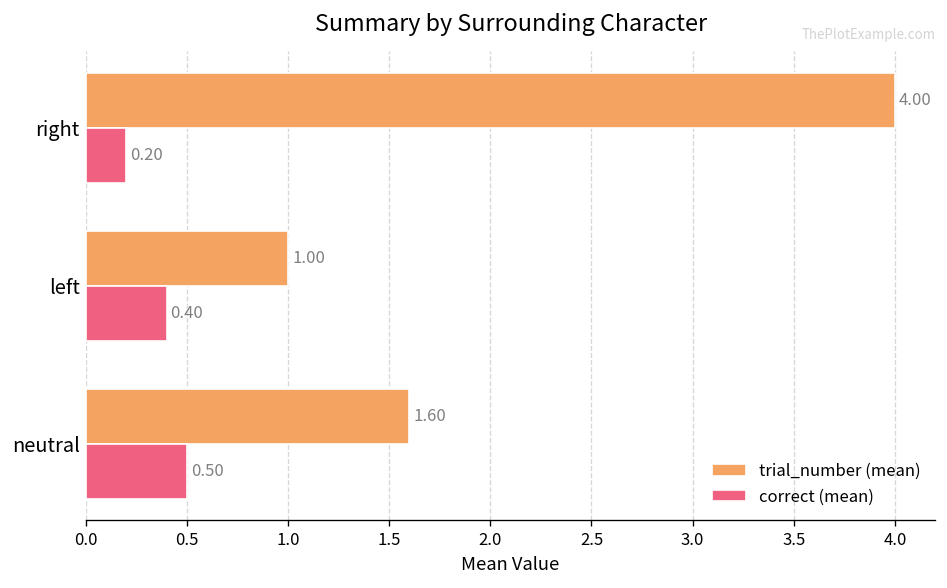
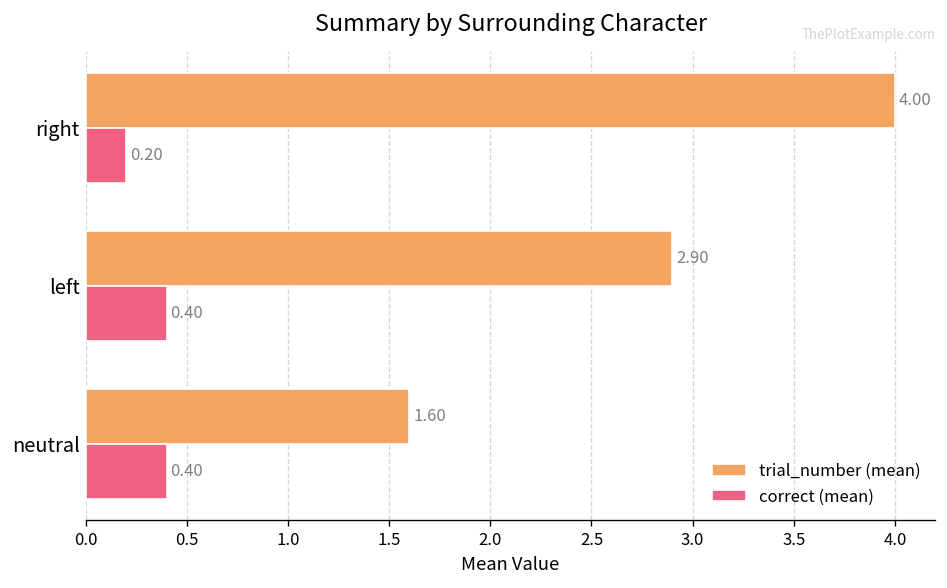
  {
    "trial_number (mean)": {
      "right": 4.00,
-     "left": 1.00,
+     "left": 2.90,
      "neutral": 1.60
    },
    "correct (mean)": {
      "right": 0.20,
      "left": 0.40,
-     "neutral": 0.50
+     "neutral": 0.40
    }
  }
